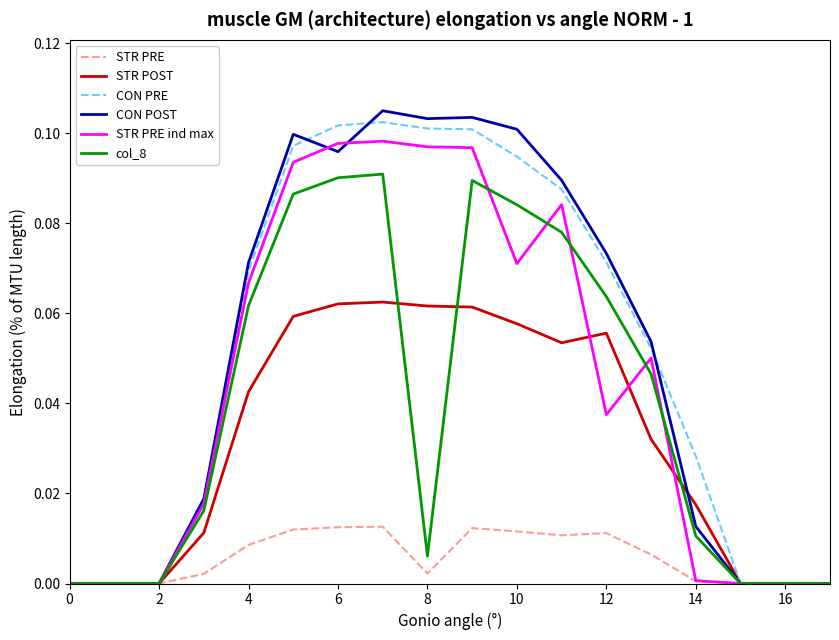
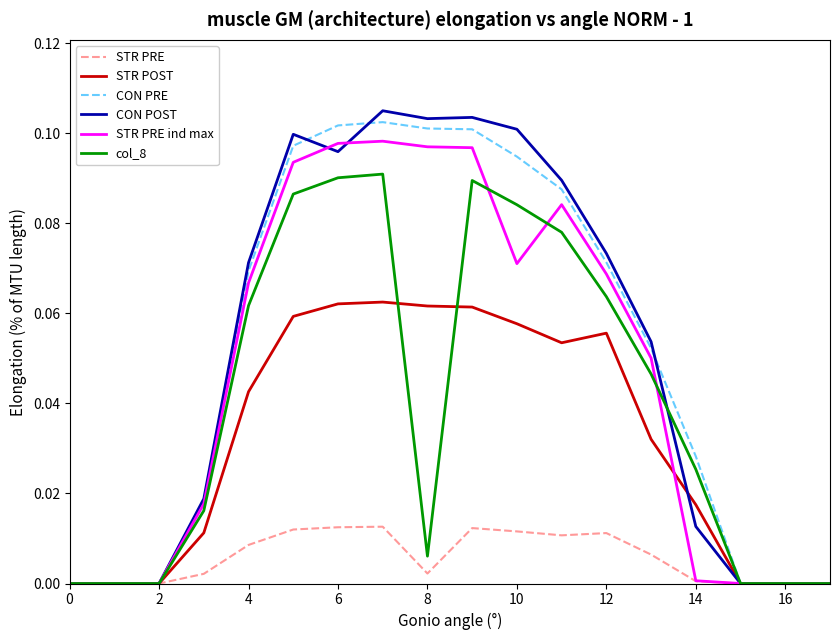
  {
    "STR PRE": {
      "4": 0.009,
      "6": 0.012,
      "8": 0.002,
      "10": 0.012,
      "12": 0.011
    },
    "STR POST": {
      "4": 0.043,
      "6": 0.062,
      "8": 0.062,
      "10": 0.058,
      "12": 0.056,
      "14": 0.018
    },
    "CON PRE": {
      "4": 0.069,
      "6": 0.102,
      "8": 0.101,
      "10": 0.095,
      "12": 0.071,
      "14": 0.028
    },
    "CON POST": {
      "4": 0.071,
      "6": 0.096,
      "8": 0.103,
      "10": 0.101,
      "12": 0.073,
      "14": 0.013
    },
    "STR PRE ind max": {
      "4": 0.067,
      "6": 0.098,
      "8": 0.097,
      "10": 0.071,
-     "12": 0.038
+     "12": 0.069
    },
    "col_8": {
      "4": 0.062,
      "6": 0.090,
      "8": 0.006,
      "10": 0.084,
      "12": 0.064,
-     "14": 0.011
+     "14": 0.025
    }
  }
